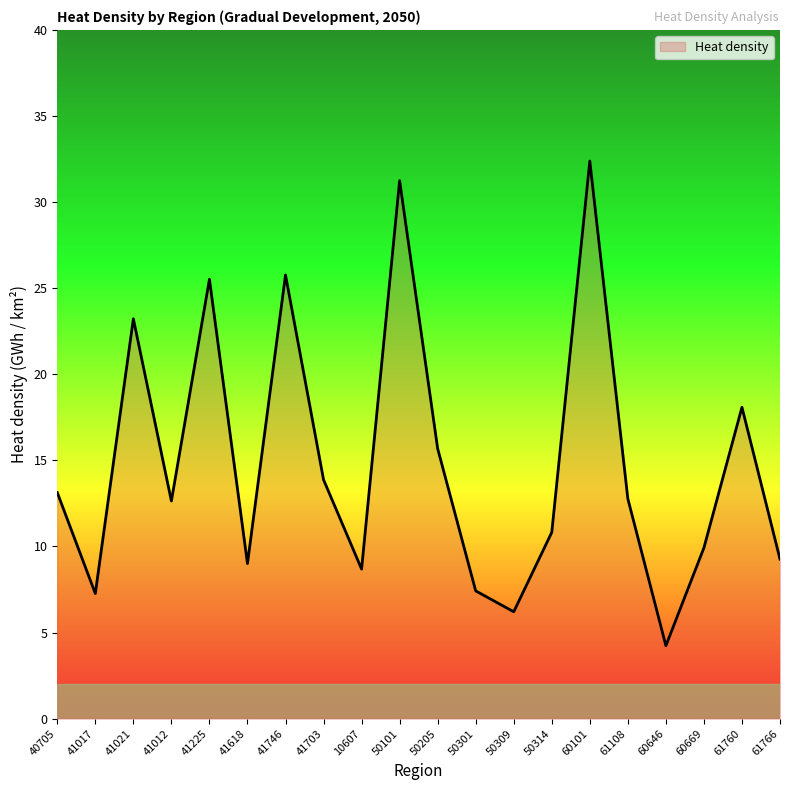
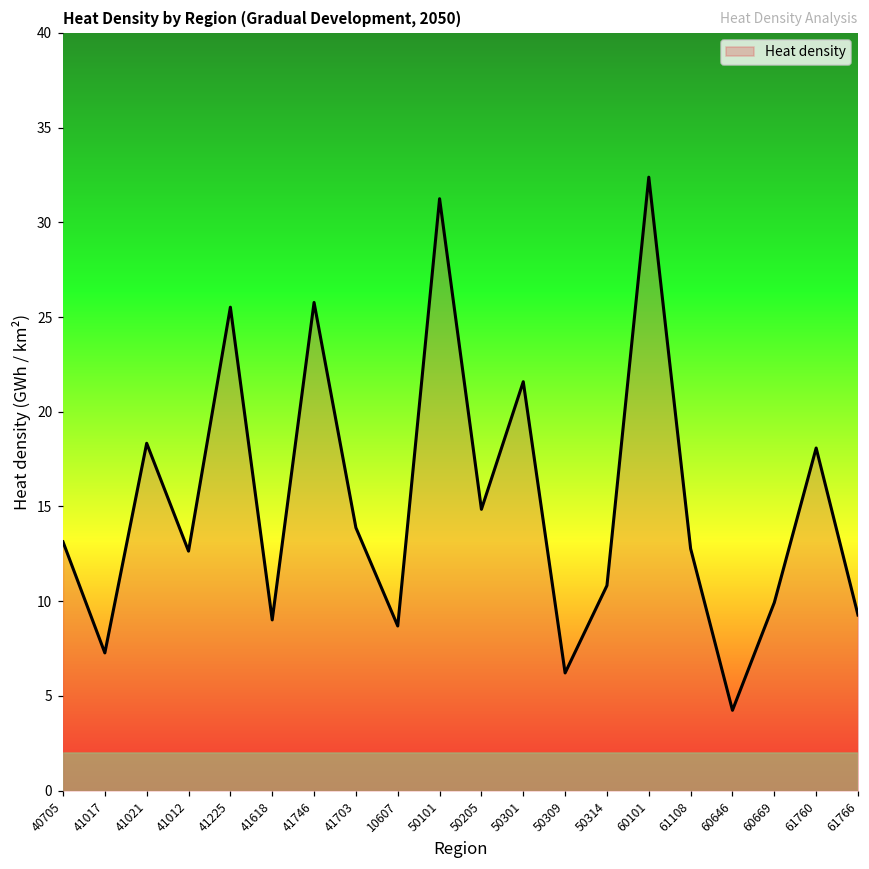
  {
    "40705": 13.1,
    "41017": 7.3,
-   "41021": 23.2,
+   "41021": 18.3,
    "41012": 12.6,
    "41225": 25.5,
    "41618": 9.0,
    "41746": 25.8,
    "41703": 13.9,
    "10607": 8.7,
    "50101": 31.2,
-   "50205": 15.7,
-   "50301": 7.4,
+   "50205": 14.8,
+   "50301": 21.6,
    "50309": 6.2,
    "50314": 10.8,
    "60101": 32.4,
    "61108": 12.8,
    "60646": 4.2,
    "60669": 9.9,
    "61760": 18.1,
    "61766": 9.3
  }
